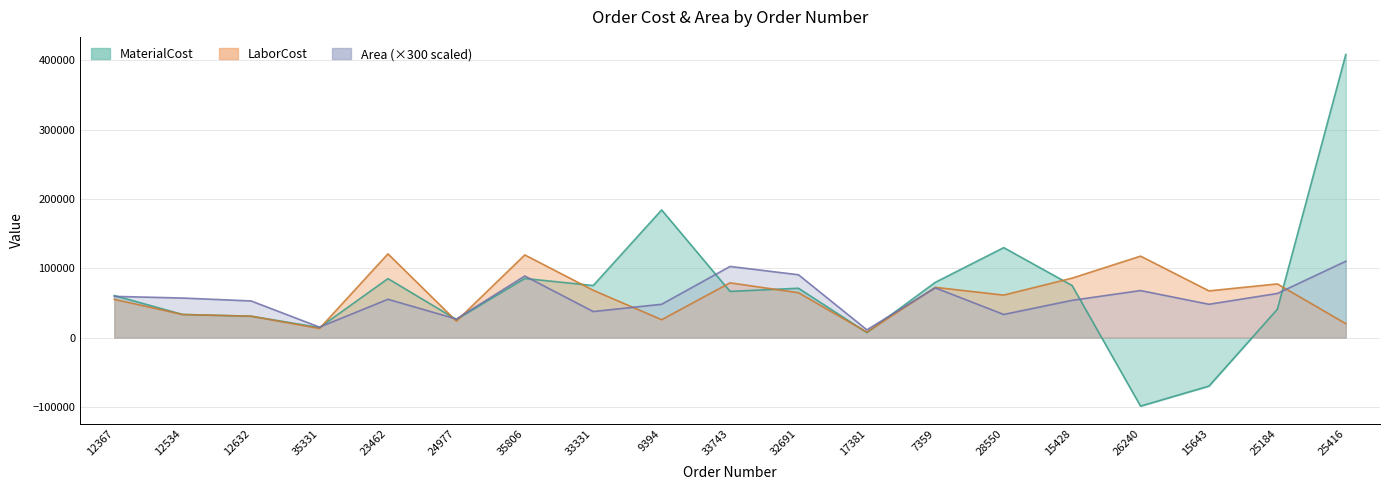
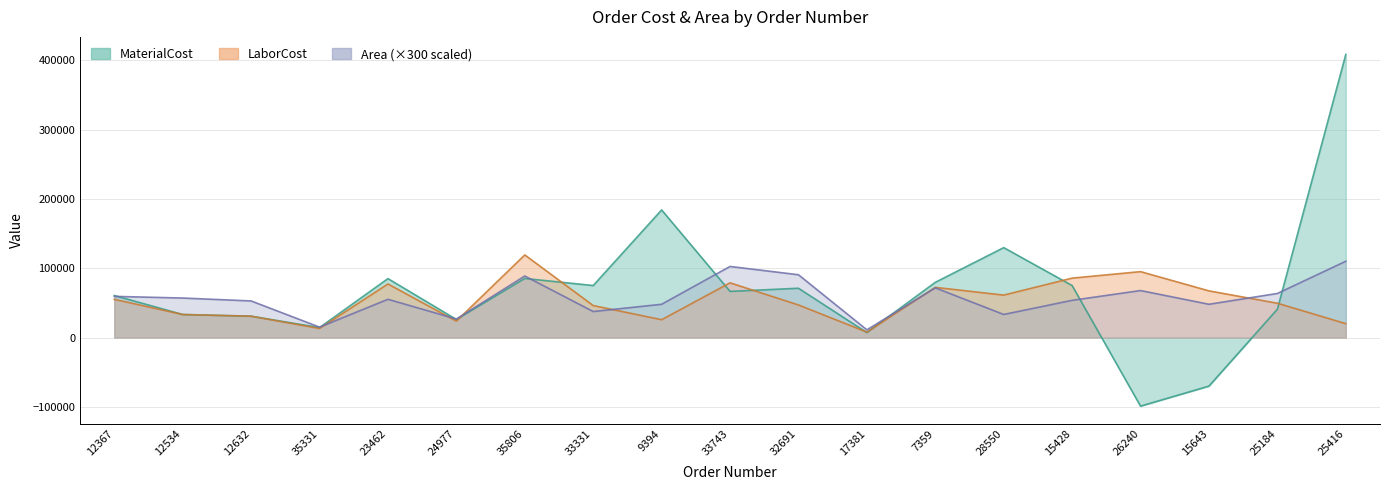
  {
    "LaborCost": {
      "12367": 60000,
-     "23462": 120000,
+     "23462": 80000,
      "35806": 120000,
-     "33331": 70000,
+     "33331": 50000,
      "9394": 30000,
      "33743": 80000,
-     "32691": 60000,
+     "32691": 50000,
      "28550": 60000,
      "15428": 90000,
-     "26240": 120000,
+     "26240": 100000,
      "15643": 70000,
-     "25184": 80000,
+     "25184": 50000,
      "25416": 20000
    }
  }
